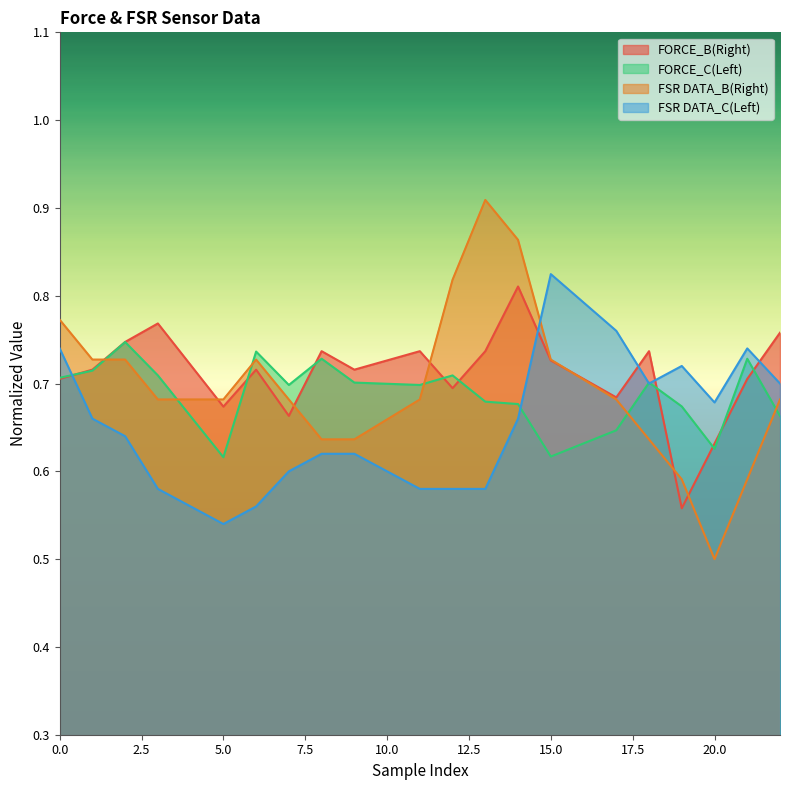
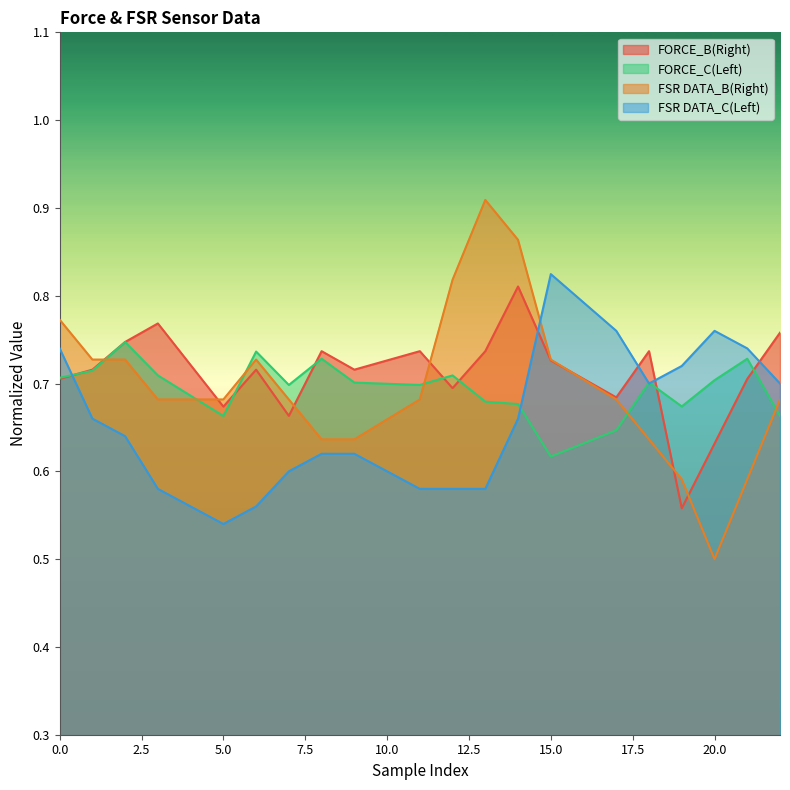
  {
    "FORCE_C(Left)": {
-     "5.0": 0.62,
+     "5.0": 0.66,
      "15.0": 0.62,
-     "20.0": 0.63
+     "20.0": 0.70
    },
    "FSR DATA_C(Left)": {
      "0.0": 0.74,
      "5.0": 0.54,
      "15.0": 0.82,
-     "20.0": 0.68
+     "20.0": 0.76
    }
  }
